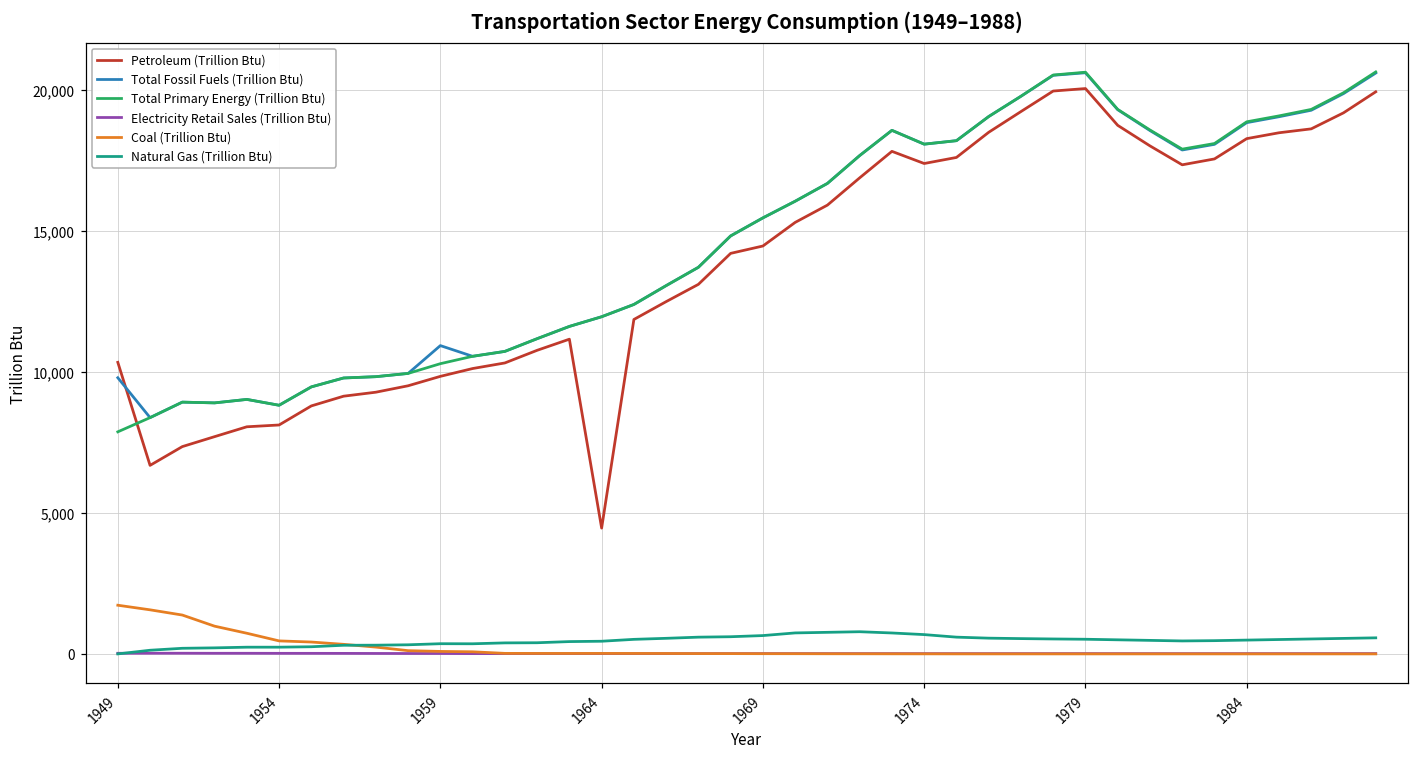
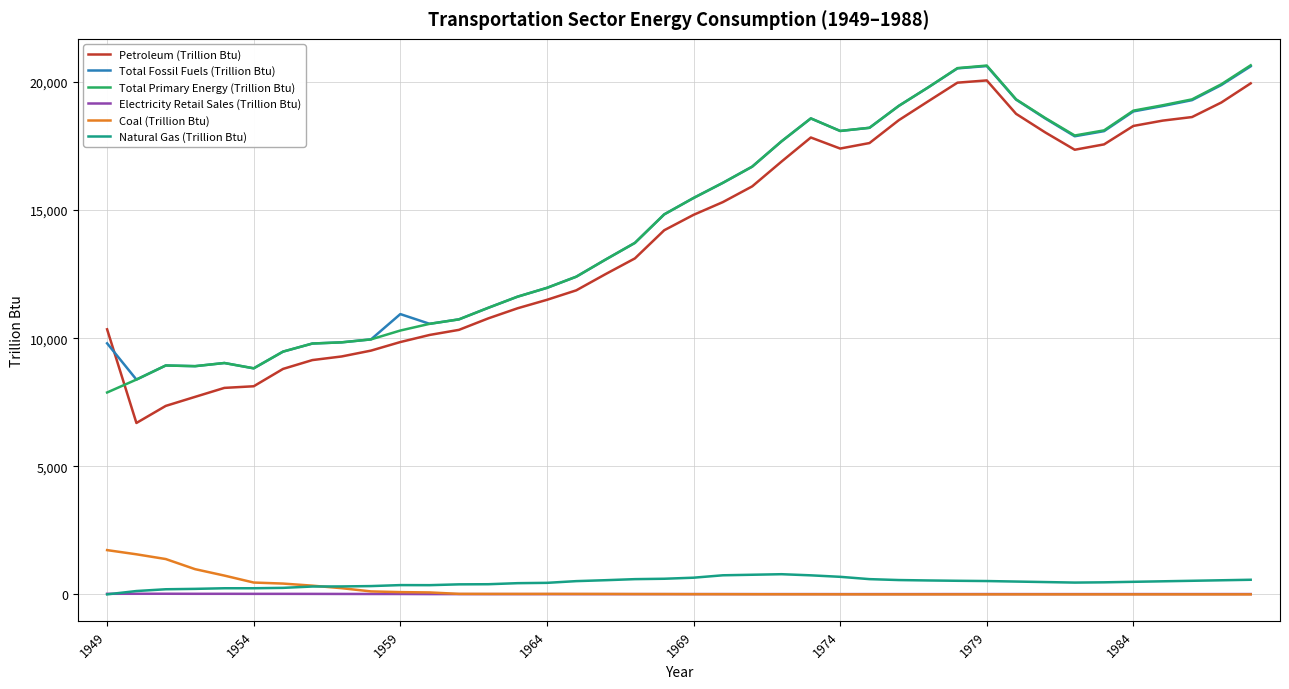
  {
    "Petroleum (Trillion Btu)": {
      "1949": "10,300",
      "1954": "8,100",
      "1959": "9,800",
-     "1964": "4,500",
-     "1969": "14,500",
+     "1964": "11,500",
+     "1969": "14,800",
      "1974": "17,400",
      "1979": "20,100",
      "1984": "18,300"
    },
    "Total Fossil Fuels (Trillion Btu)": {
      "1949": "9,800",
      "1959": "10,900"
    },
    "Electricity Retail Sales (Trillion Btu)": {
      "1954": "0"
    },
    "Coal (Trillion Btu)": {
      "1949": "1,700",
      "1954": "500"
    }
  }
